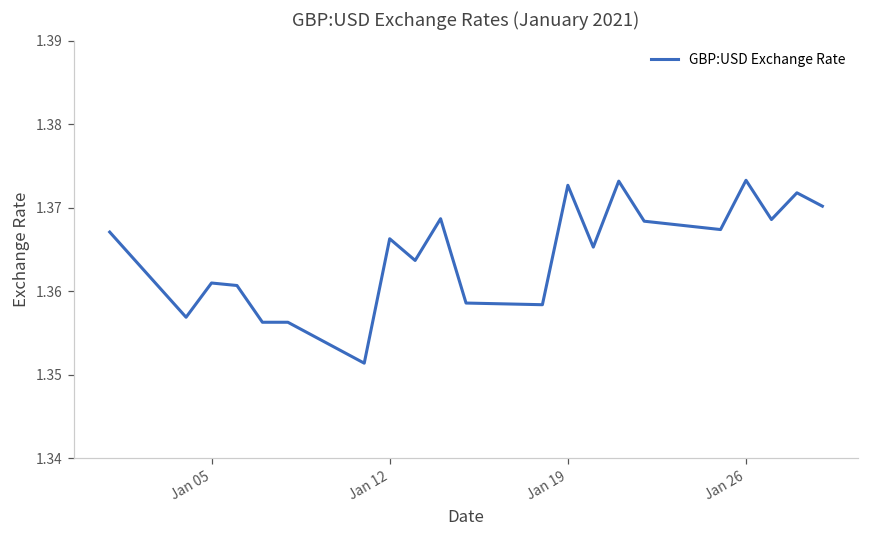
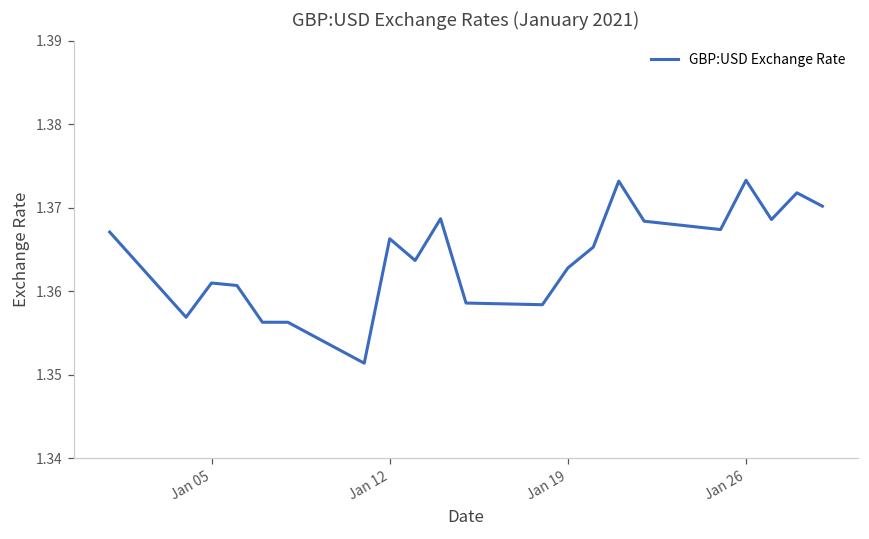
  {
    "Jan 05": 1.361,
    "Jan 12": 1.366,
-   "Jan 19": 1.373,
+   "Jan 19": 1.363,
    "Jan 26": 1.373
  }
